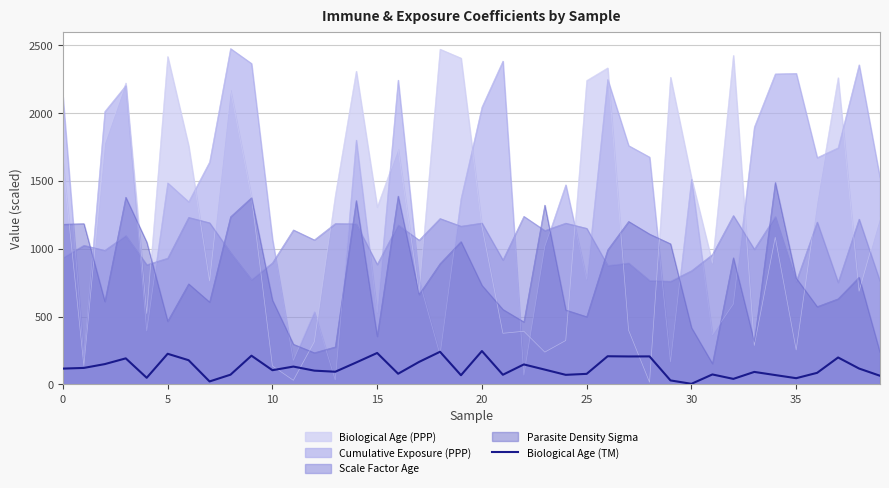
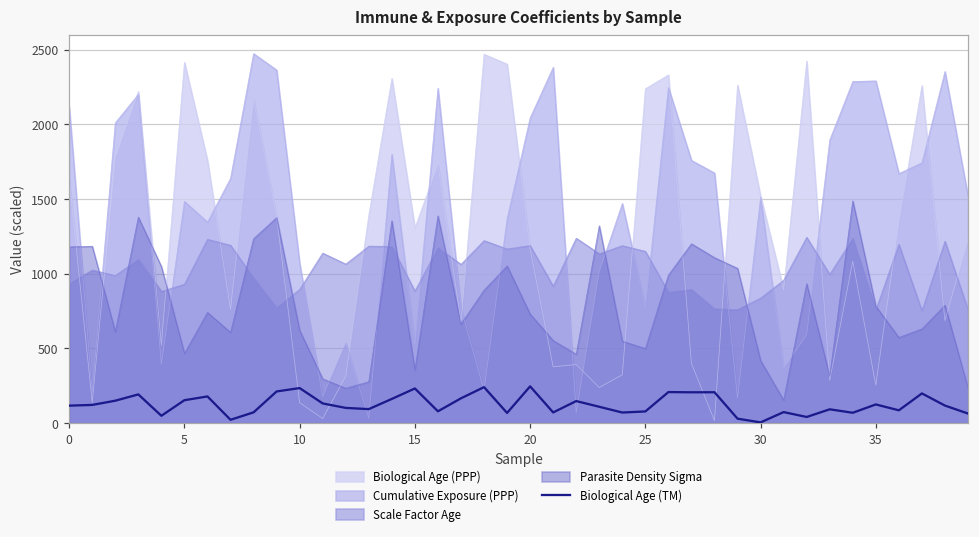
  {
    "Biological Age (TM)": {
      "0": 120,
-     "5": 230,
-     "10": 100,
+     "5": 150,
+     "10": 230,
      "15": 230,
      "20": 250,
      "25": 80,
      "30": 0,
-     "35": 50
+     "35": 120
    }
  }
